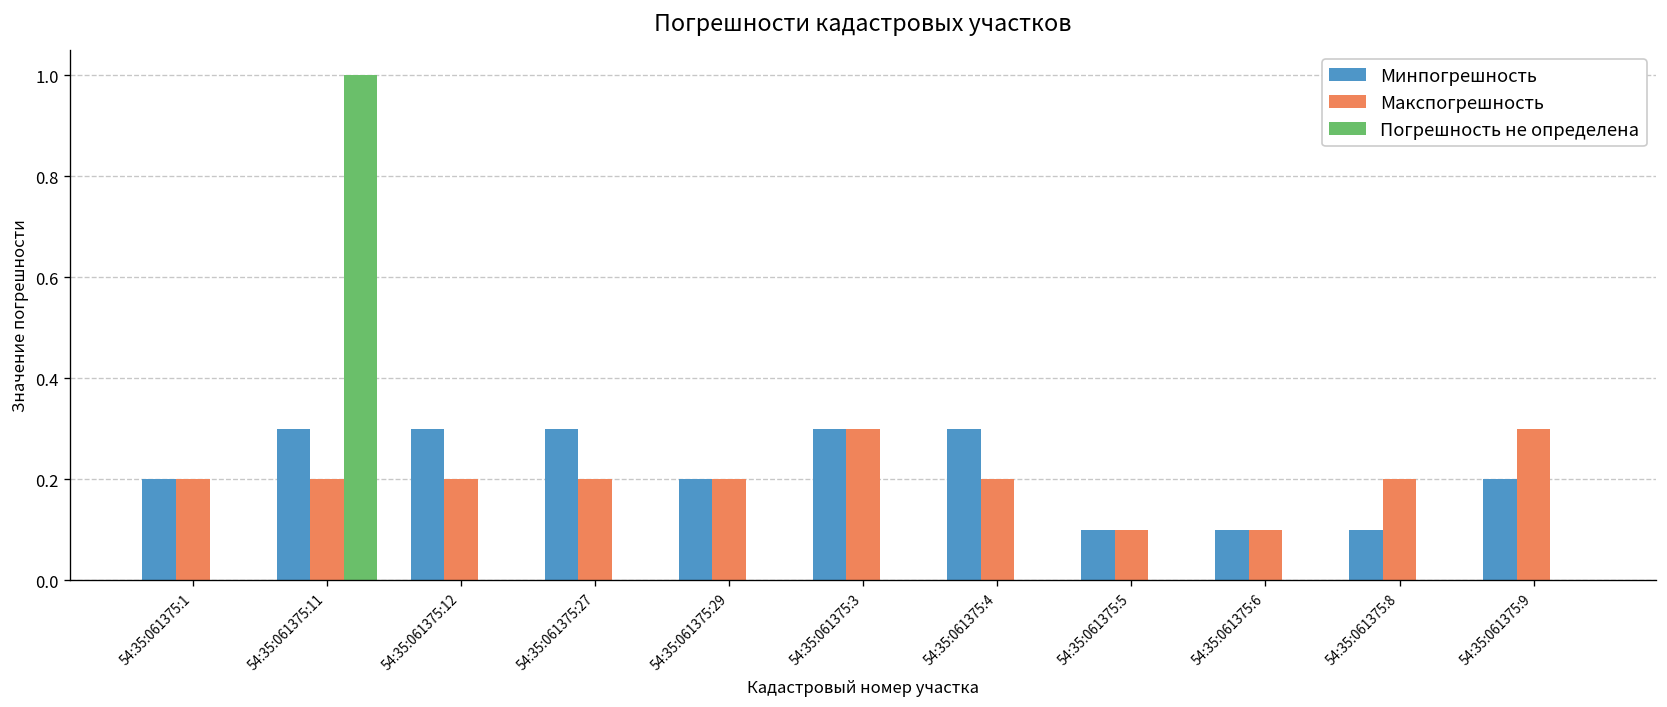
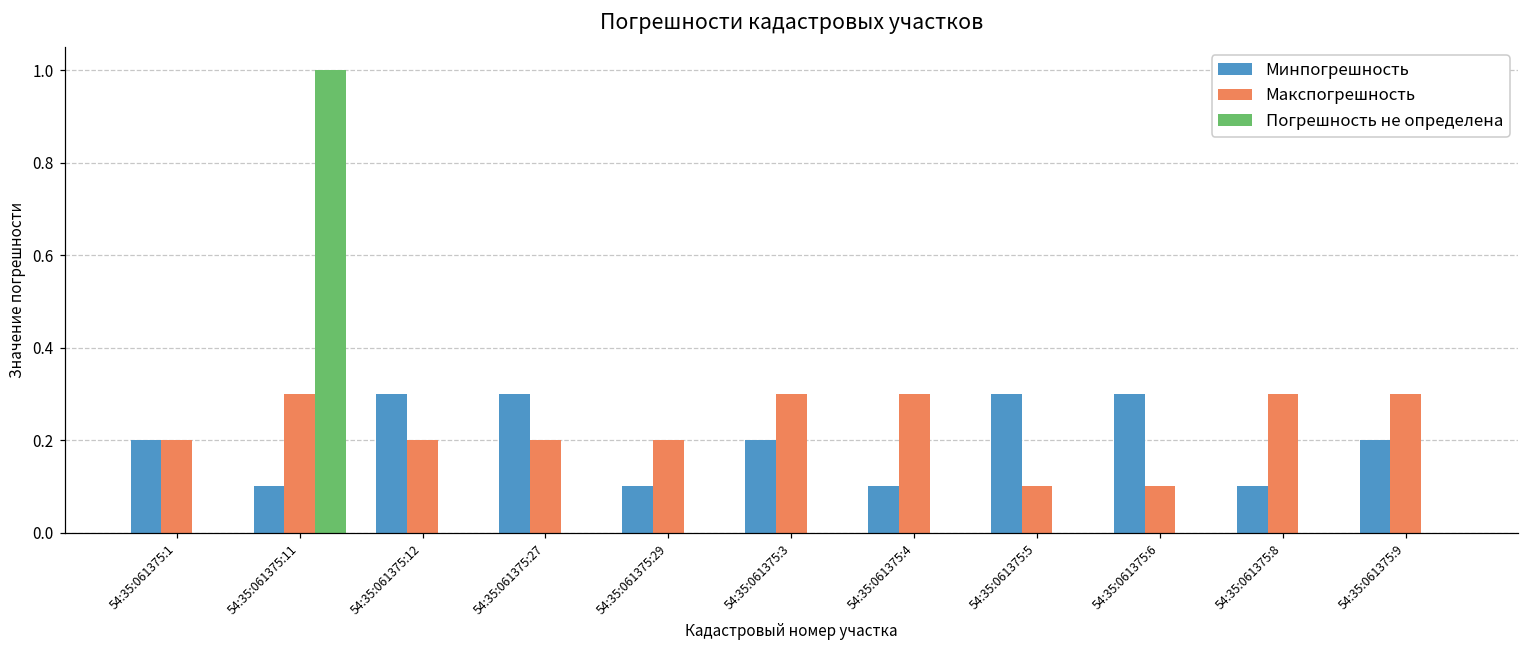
  {
    "Минпогрешность": {
      "54:35:061375:1": 0.2,
-     "54:35:061375:11": 0.3,
+     "54:35:061375:11": 0.1,
      "54:35:061375:12": 0.3,
      "54:35:061375:27": 0.3,
-     "54:35:061375:29": 0.2,
-     "54:35:061375:3": 0.3,
-     "54:35:061375:4": 0.3,
-     "54:35:061375:5": 0.1,
-     "54:35:061375:6": 0.1,
+     "54:35:061375:29": 0.1,
+     "54:35:061375:3": 0.2,
+     "54:35:061375:4": 0.1,
+     "54:35:061375:5": 0.3,
+     "54:35:061375:6": 0.3,
      "54:35:061375:8": 0.1,
      "54:35:061375:9": 0.2
    },
    "Макспогрешность": {
      "54:35:061375:1": 0.2,
-     "54:35:061375:11": 0.2,
+     "54:35:061375:11": 0.3,
      "54:35:061375:12": 0.2,
      "54:35:061375:27": 0.2,
      "54:35:061375:29": 0.2,
      "54:35:061375:3": 0.3,
-     "54:35:061375:4": 0.2,
+     "54:35:061375:4": 0.3,
      "54:35:061375:5": 0.1,
      "54:35:061375:6": 0.1,
-     "54:35:061375:8": 0.2,
+     "54:35:061375:8": 0.3,
      "54:35:061375:9": 0.3
    },
    "Погрешность не определена": {
      "54:35:061375:1": 0.0,
      "54:35:061375:11": 1.0,
      "54:35:061375:12": 0.0,
      "54:35:061375:27": 0.0,
      "54:35:061375:29": 0.0,
      "54:35:061375:3": 0.0,
      "54:35:061375:4": 0.0,
      "54:35:061375:5": 0.0,
      "54:35:061375:6": 0.0,
      "54:35:061375:8": 0.0,
      "54:35:061375:9": 0.0
    }
  }
